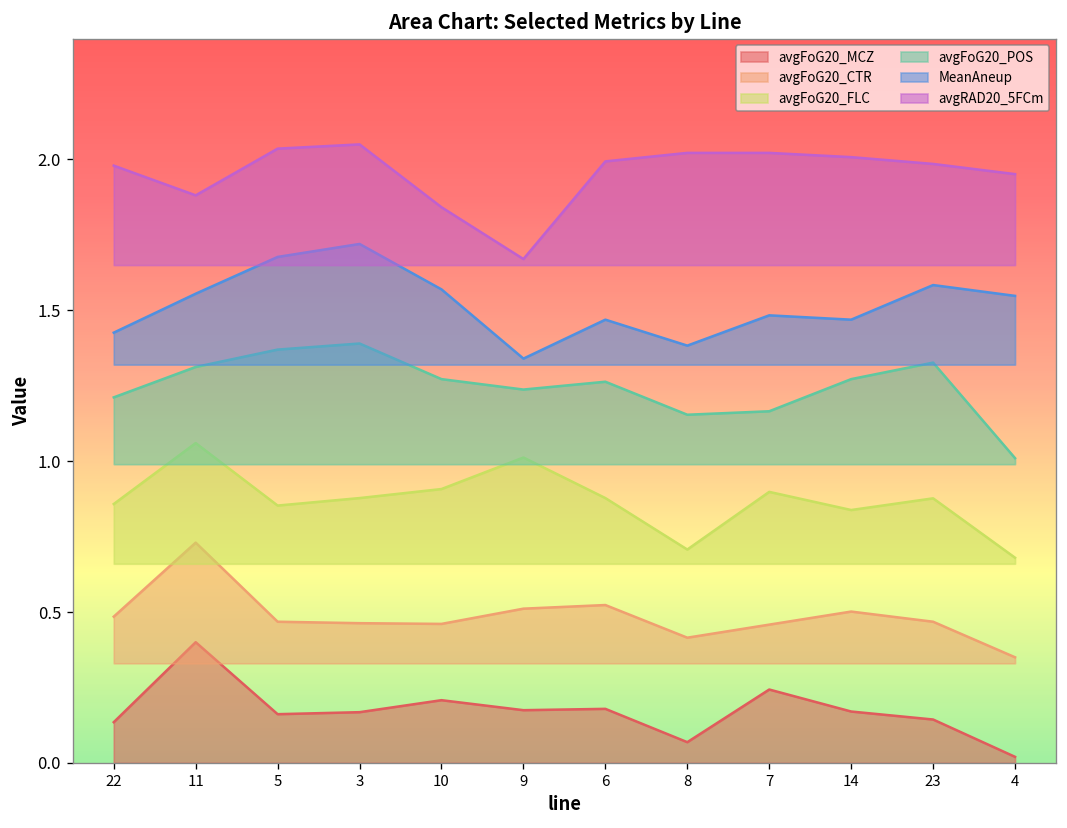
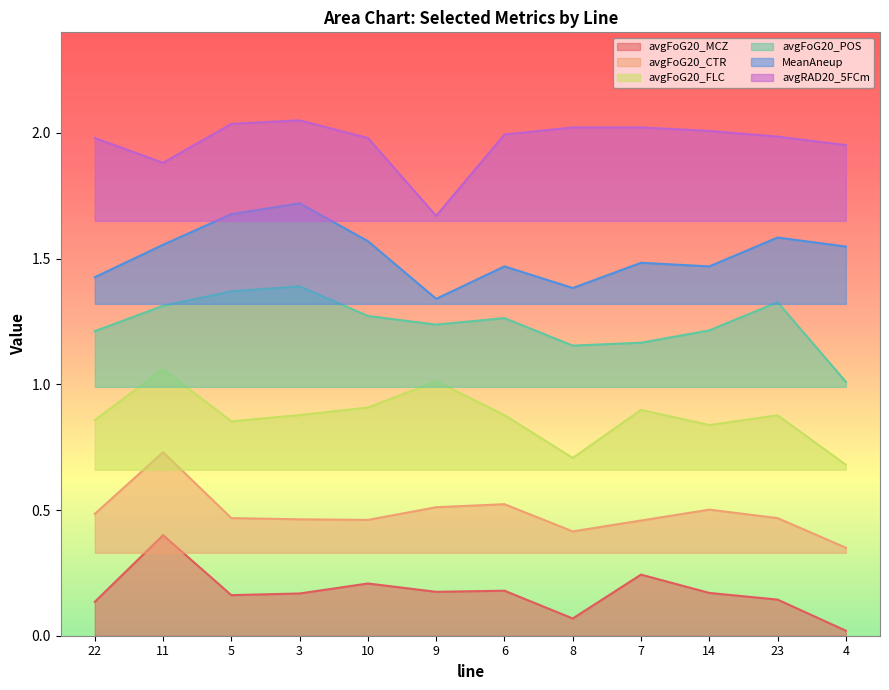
  {
    "avgFoG20_FLC": {
      "22": 0.86,
      "11": 1.06,
      "5": 0.85,
      "3": 0.88,
      "10": 0.91,
      "9": 1.01,
      "6": 0.88,
      "8": 0.71,
      "7": 0.90,
      "14": 0.84,
      "23": 0.88,
      "4": 0.68
    },
    "avgFoG20_POS": {
      "22": 1.21,
      "11": 1.31,
      "5": 1.37,
      "3": 1.39,
      "10": 1.27,
      "9": 1.24,
      "6": 1.26,
      "8": 1.15,
      "7": 1.17,
-     "14": 1.27,
+     "14": 1.21,
      "23": 1.33,
      "4": 1.01
    },
    "MeanAneup": {
      "22": 1.43,
      "11": 1.56,
      "5": 1.68,
      "3": 1.72,
      "10": 1.57,
      "9": 1.34,
      "6": 1.47,
      "8": 1.38,
      "7": 1.48,
      "14": 1.47,
      "23": 1.58,
      "4": 1.55
    },
    "avgRAD20_5FCm": {
      "22": 1.98,
      "11": 1.88,
      "5": 2.04,
      "3": 2.05,
-     "10": 1.84,
+     "10": 1.98,
      "9": 1.67,
      "6": 1.99,
      "8": 2.02,
      "7": 2.02,
      "14": 2.01,
      "23": 1.99,
      "4": 1.95
    }
  }
